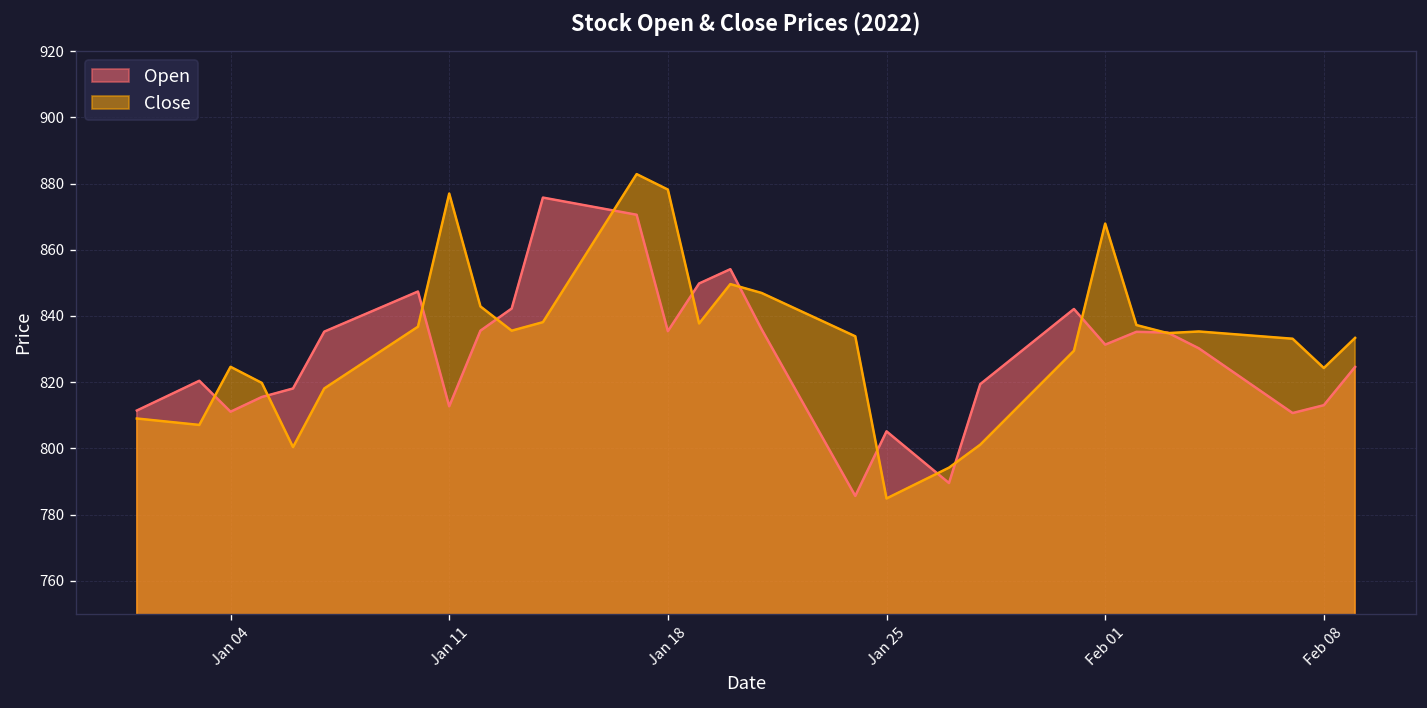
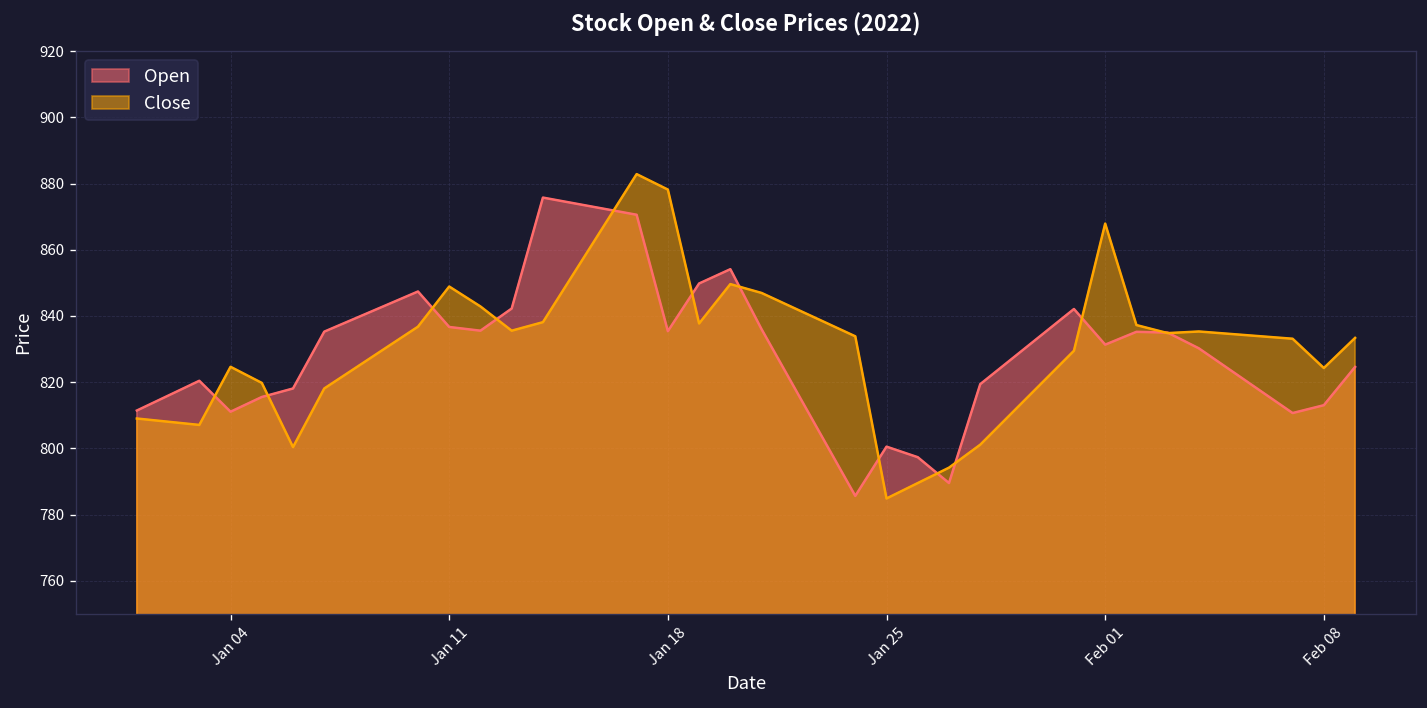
  {
    "Open": {
      "Jan 04": 811,
-     "Jan 11": 813,
+     "Jan 11": 837,
      "Jan 18": 835,
-     "Jan 25": 805,
+     "Jan 25": 801,
      "Feb 01": 831,
      "Feb 08": 813
    },
    "Close": {
      "Jan 04": 825,
-     "Jan 11": 877,
+     "Jan 11": 849,
      "Jan 18": 878,
      "Jan 25": 785,
      "Feb 01": 868,
      "Feb 08": 824
    }
  }
